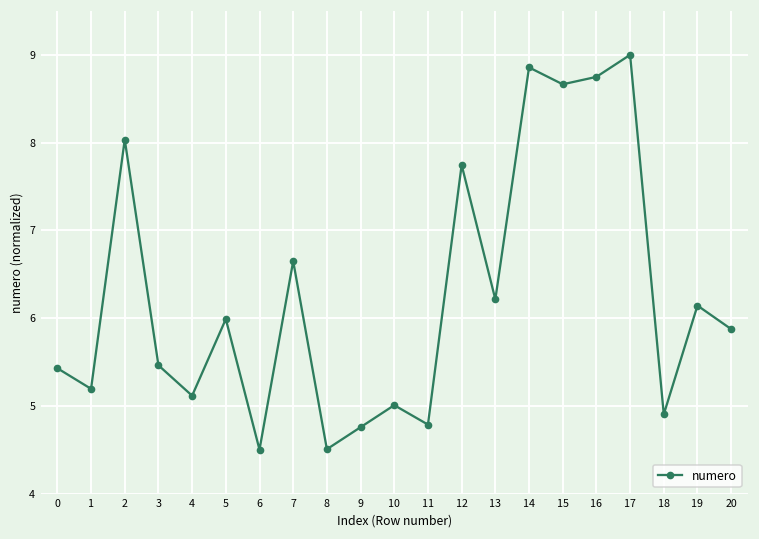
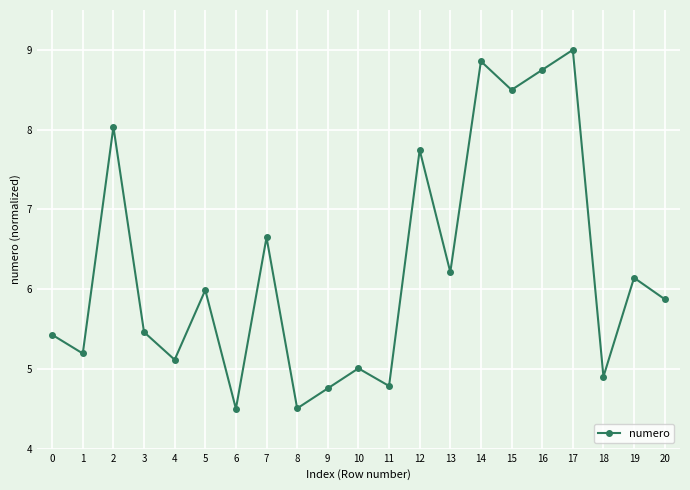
  {
    "0": 5.4,
    "1": 5.2,
    "2": 8.0,
    "3": 5.5,
    "4": 5.1,
    "5": 6.0,
    "6": 4.5,
    "7": 6.6,
    "8": 4.5,
    "9": 4.8,
    "10": 5.0,
    "11": 4.8,
    "12": 7.7,
    "13": 6.2,
    "14": 8.9,
-   "15": 8.7,
+   "15": 8.5,
    "16": 8.7,
    "17": 9.0,
    "18": 4.9,
    "19": 6.1,
    "20": 5.9
  }
